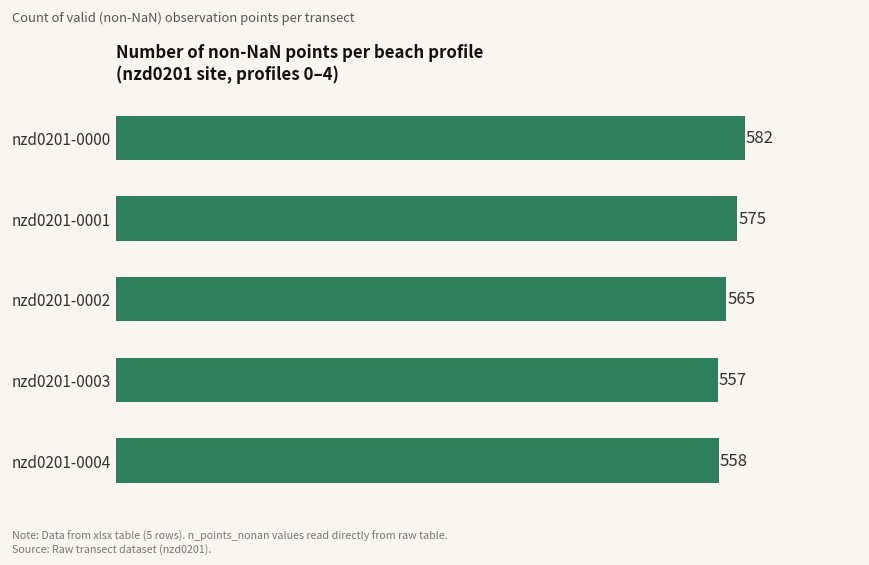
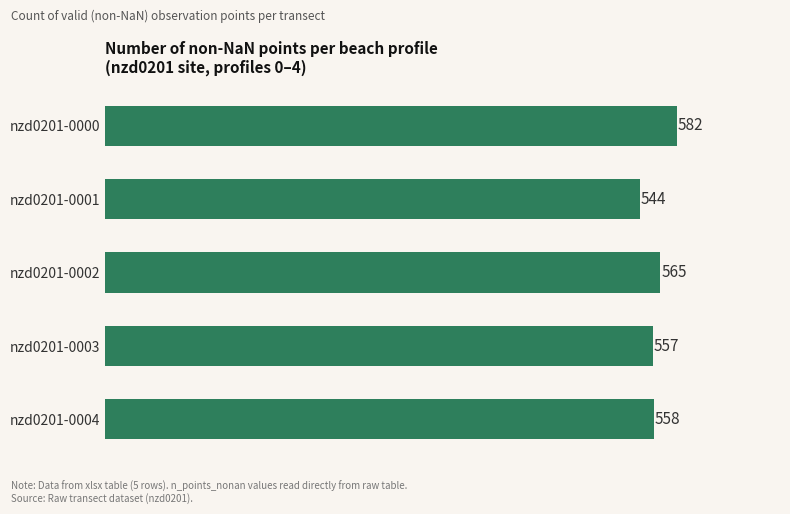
  {
    "nzd0201-0000": 582,
-   "nzd0201-0001": 575,
+   "nzd0201-0001": 544,
    "nzd0201-0002": 565,
    "nzd0201-0003": 557,
    "nzd0201-0004": 558
  }
